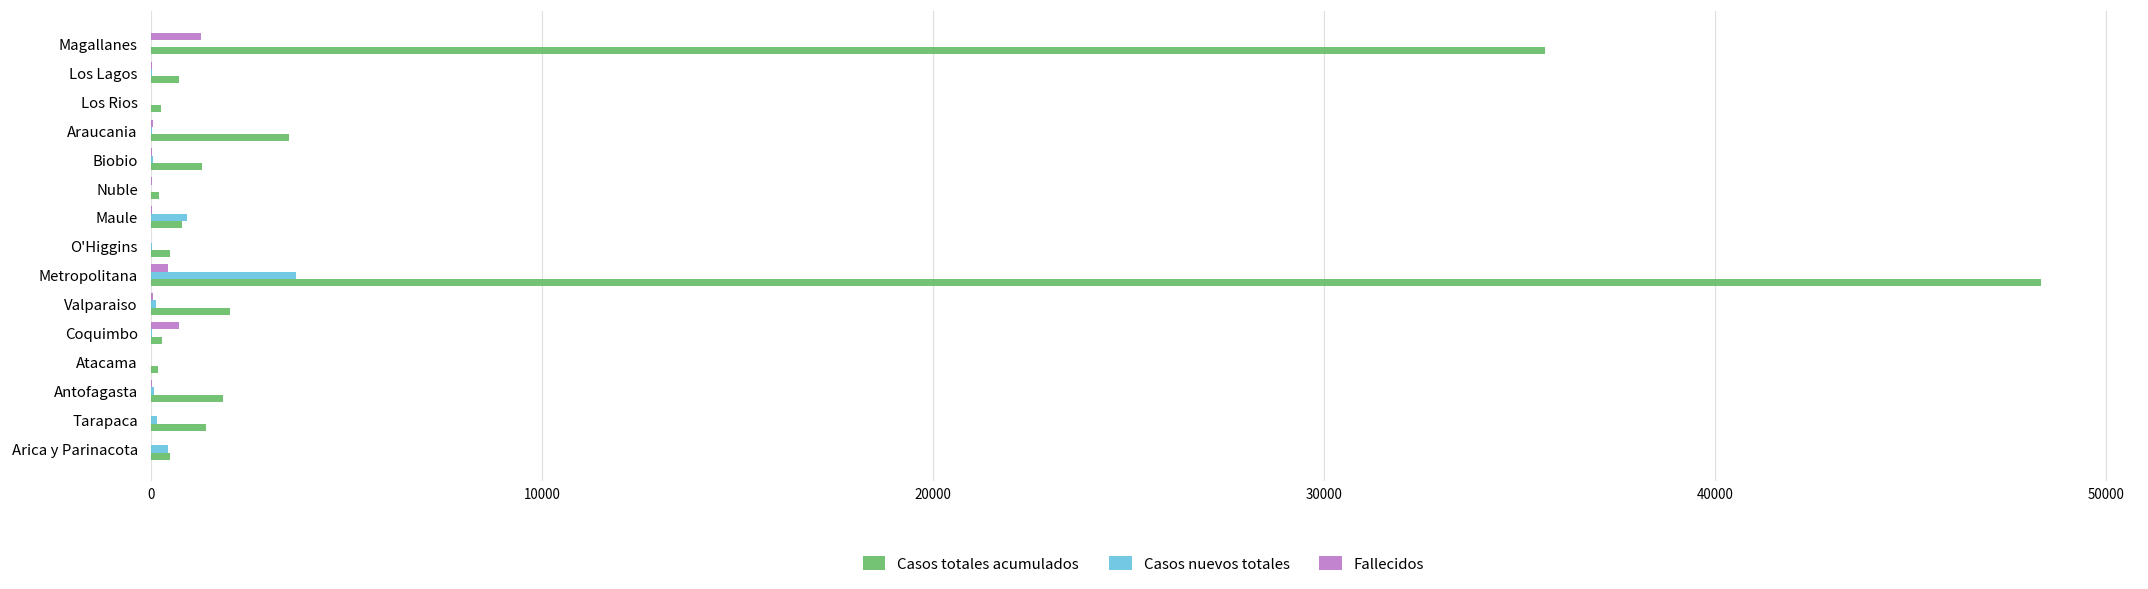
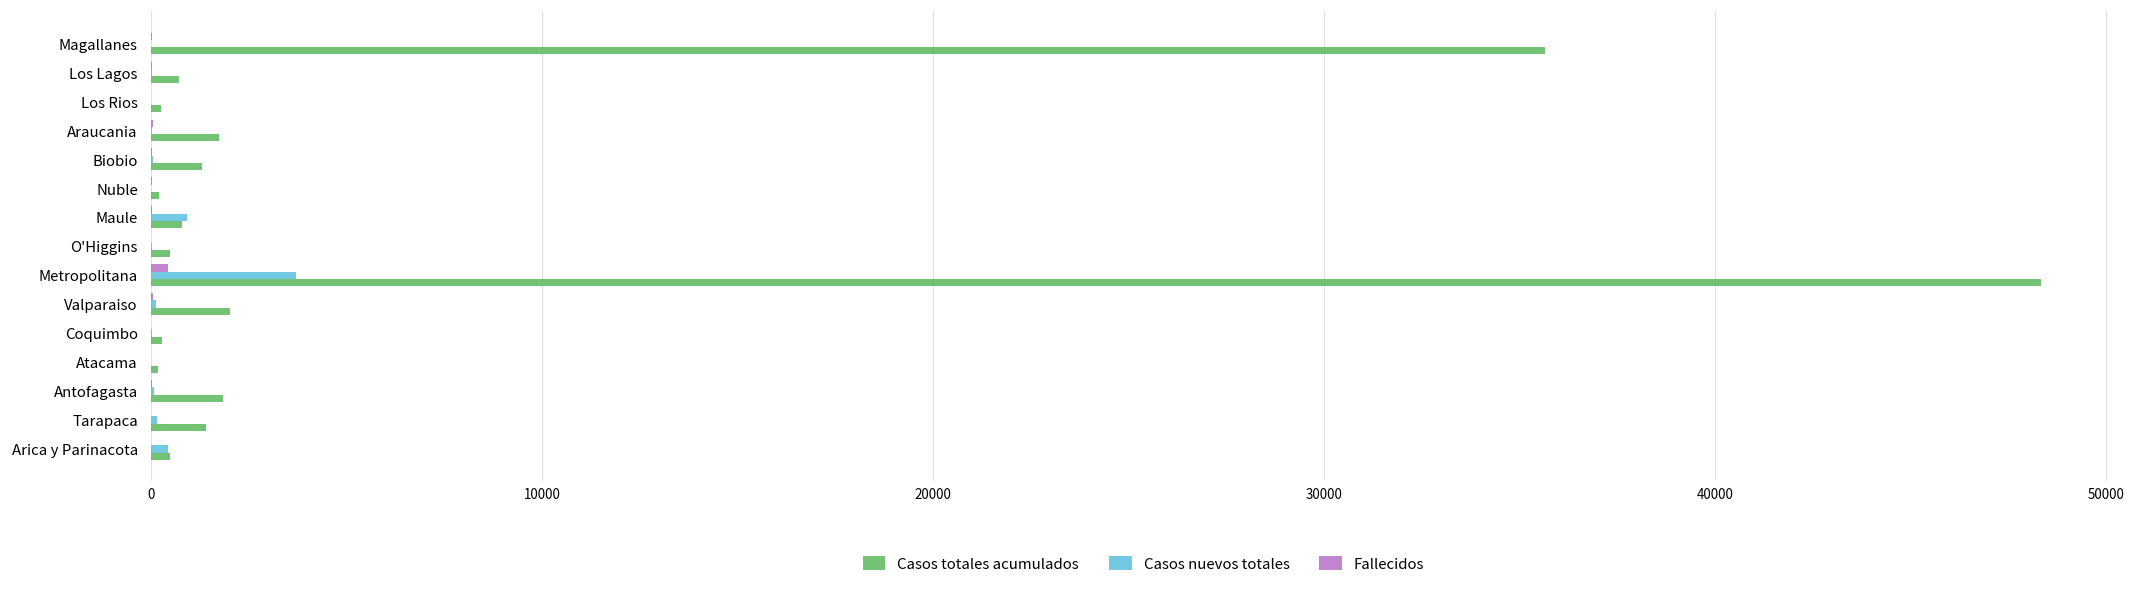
  {
    "Casos totales acumulados": {
      "Magallanes": 35700,
      "Los Lagos": 700,
      "Los Rios": 300,
-     "Araucania": 3500,
+     "Araucania": 1700,
      "Biobio": 1300,
      "Nuble": 200,
      "Maule": 800,
      "O'Higgins": 500,
      "Metropolitana": 48400,
      "Valparaiso": 2000,
      "Coquimbo": 300,
      "Atacama": 200,
      "Antofagasta": 1800,
      "Tarapaca": 1400,
      "Arica y Parinacota": 500
    },
    "Casos nuevos totales": {
      "Maule": 900,
      "Metropolitana": 3700,
      "Valparaiso": 100,
      "Tarapaca": 100,
      "Arica y Parinacota": 400
    },
    "Fallecidos": {
-     "Magallanes": 1300,
+     "Magallanes": 0,
      "Metropolitana": 400,
-     "Coquimbo": 700,
+     "Coquimbo": 0,
      "Atacama": 0
    }
  }
